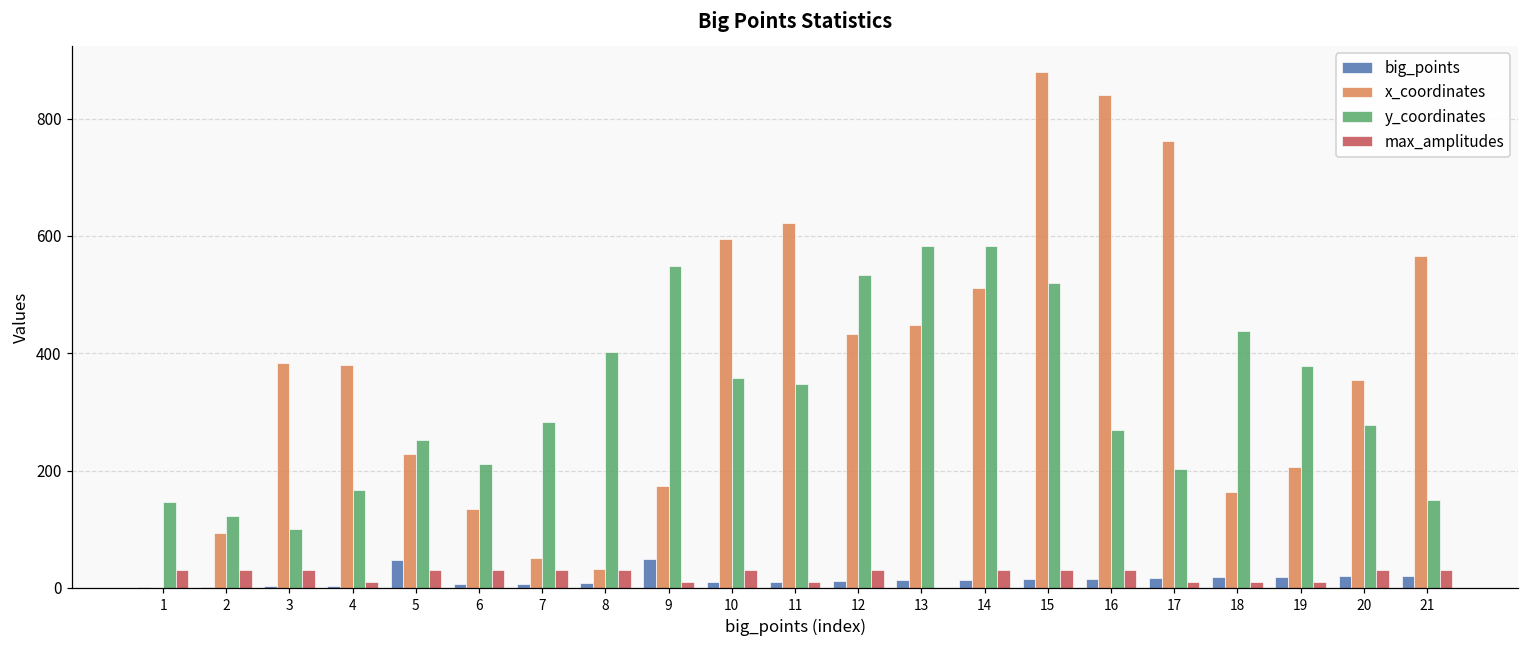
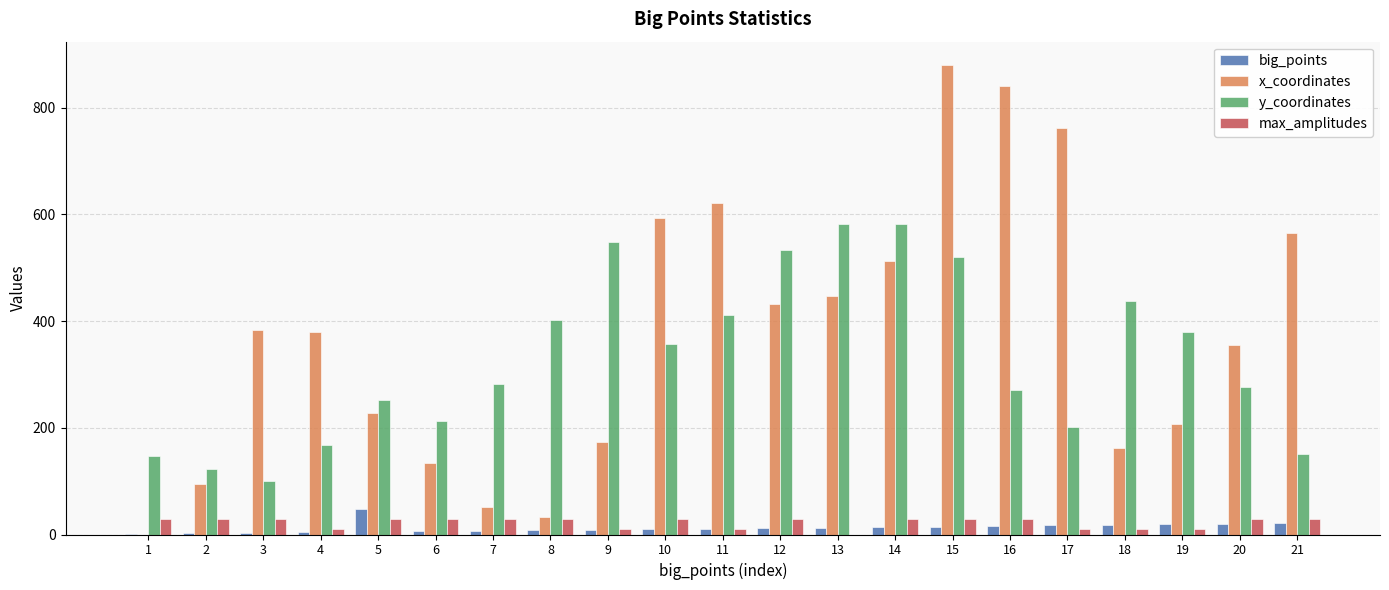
  {
    "big_points": {
      "5": 50,
      "6": 10,
      "7": 10,
      "8": 10,
-     "9": 50,
+     "9": 10,
      "10": 10,
      "11": 10,
      "12": 10,
      "13": 10,
      "14": 10,
      "15": 20,
      "16": 20,
      "17": 20,
      "18": 20,
      "19": 20,
      "20": 20,
      "21": 20
    },
    "y_coordinates": {
      "1": 150,
      "2": 120,
      "3": 100,
      "4": 170,
      "5": 250,
      "6": 210,
      "7": 280,
      "8": 400,
      "9": 550,
      "10": 360,
-     "11": 350,
+     "11": 410,
      "12": 530,
      "13": 580,
      "14": 580,
      "15": 520,
      "16": 270,
      "17": 200,
      "18": 440,
      "19": 380,
      "20": 280,
      "21": 150
    }
  }
